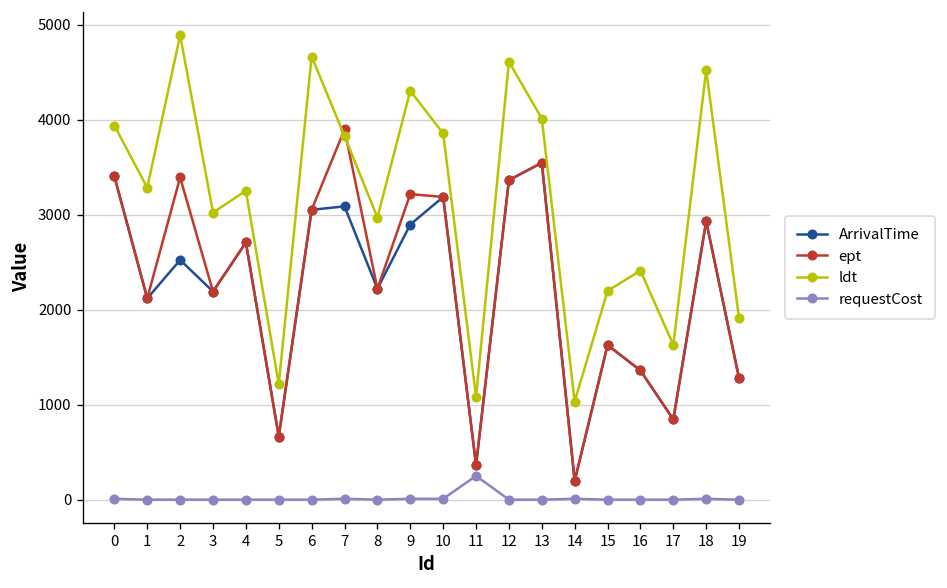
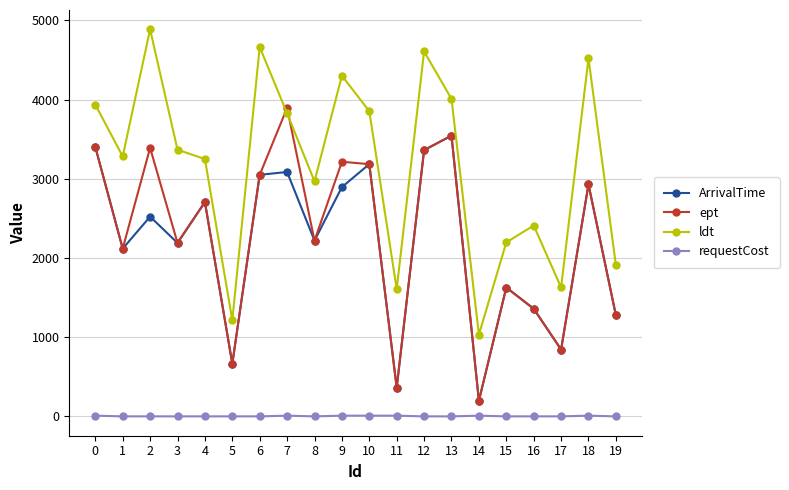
  {
    "ArrivalTime": {
      "2": 2500,
      "7": 3100,
      "9": 2900
    },
    "ept": {
      "2": 3400,
      "7": 3900,
      "9": 3200
    },
    "ldt": {
      "0": 3900,
      "1": 3300,
      "2": 4900,
-     "3": 3000,
+     "3": 3400,
      "4": 3300,
      "5": 1200,
      "6": 4700,
      "7": 3800,
      "8": 3000,
      "9": 4300,
      "10": 3900,
-     "11": 1100,
+     "11": 1600,
      "12": 4600,
      "13": 4000,
      "14": 1000,
      "15": 2200,
      "16": 2400,
      "17": 1600,
      "18": 4500,
      "19": 1900
    },
    "requestCost": {
      "0": 0,
      "1": 0,
      "2": 0,
      "3": 0,
      "4": 0,
      "5": 0,
      "6": 0,
      "7": 0,
      "8": 0,
      "9": 0,
      "10": 0,
-     "11": 300,
+     "11": 0,
      "12": 0,
      "13": 0,
      "14": 0,
      "15": 0,
      "16": 0,
      "17": 0,
      "18": 0,
      "19": 0
    }
  }
